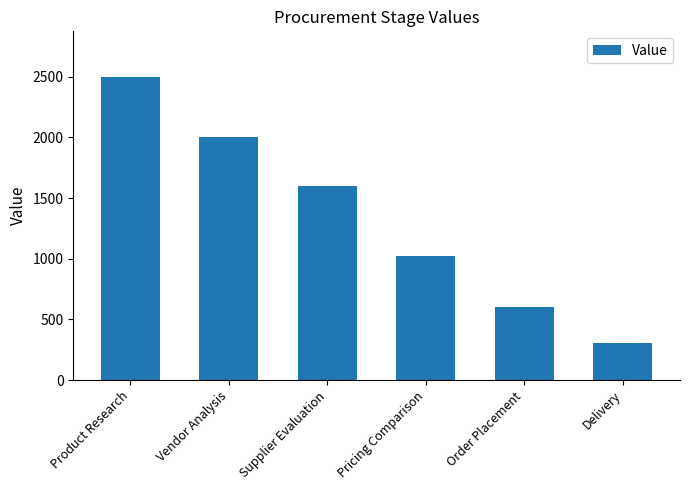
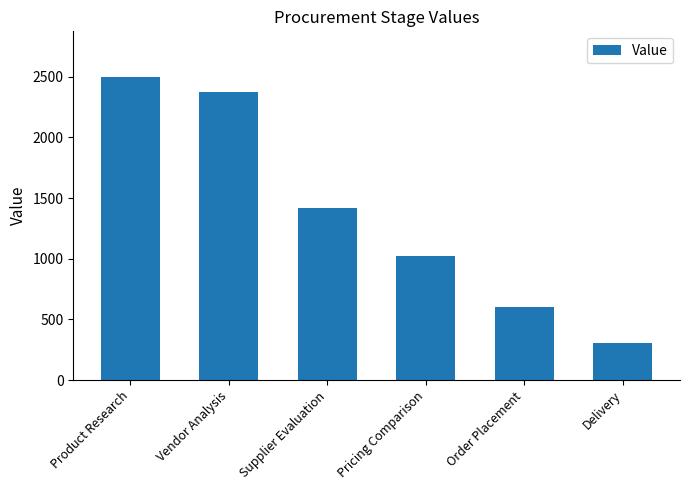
  {
    "Product Research": 2500,
-   "Vendor Analysis": 2000,
-   "Supplier Evaluation": 1600,
+   "Vendor Analysis": 2370,
+   "Supplier Evaluation": 1420,
    "Pricing Comparison": 1020,
    "Order Placement": 600,
    "Delivery": 300
  }
